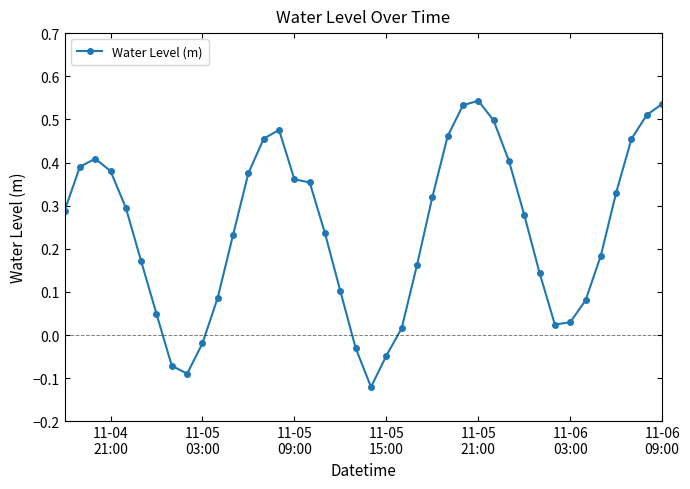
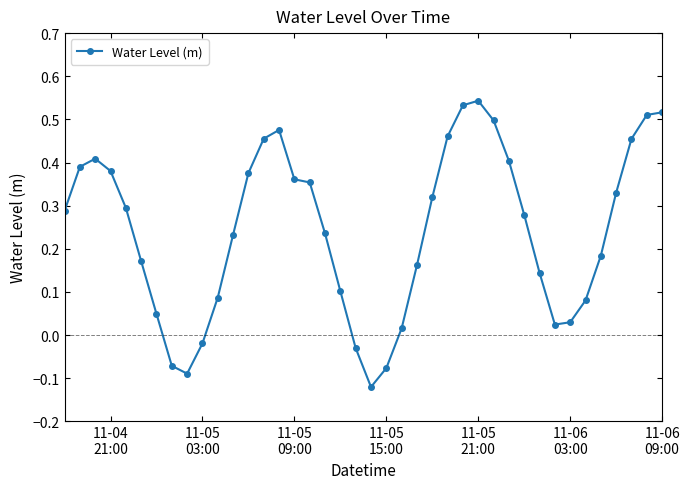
  {
    "11-04 21:00": 0.38,
    "11-05 03:00": -0.02,
    "11-05 09:00": 0.36,
-   "11-05 15:00": -0.05,
+   "11-05 15:00": -0.08,
    "11-05 21:00": 0.54,
    "11-06 03:00": 0.03,
-   "11-06 09:00": 0.54
+   "11-06 09:00": 0.52
  }
